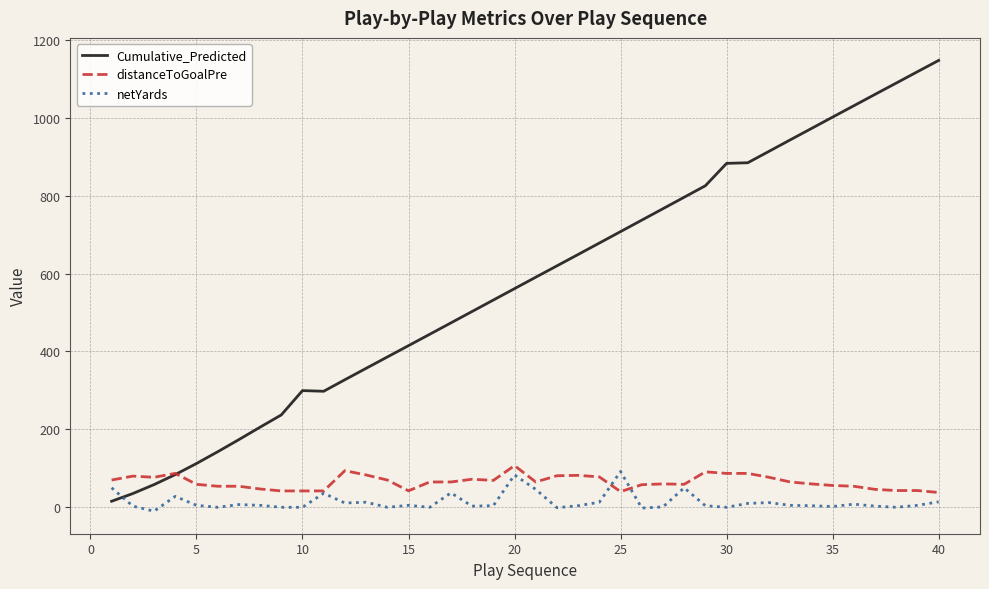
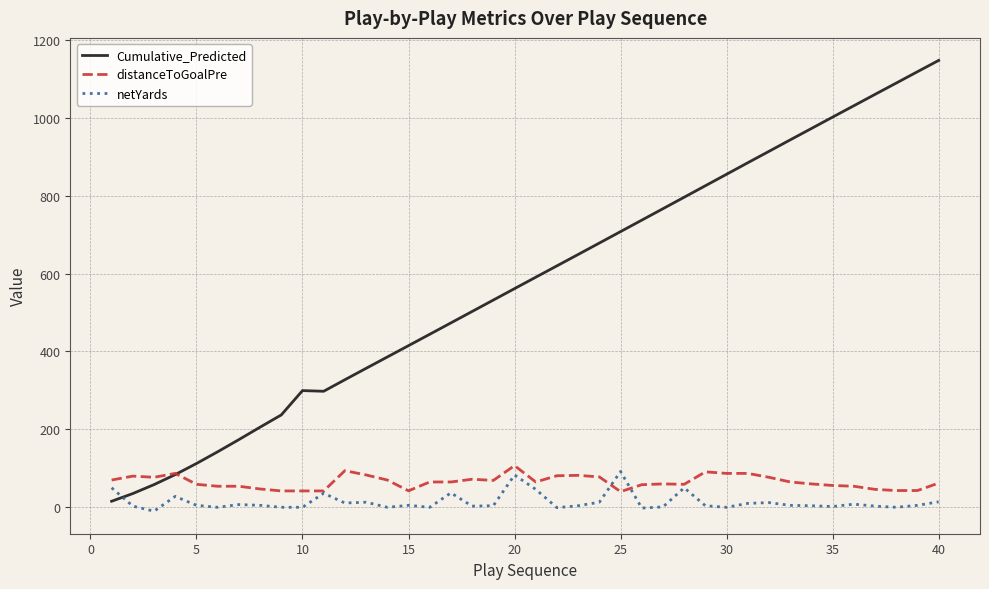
  {
    "Cumulative_Predicted": {
      "5": 110,
      "10": 300,
      "15": 410,
      "20": 560,
      "25": 710,
-     "30": 880,
+     "30": 850,
      "35": 1000,
      "40": 1150
    },
    "distanceToGoalPre": {
      "5": 60,
      "10": 40,
      "15": 40,
      "20": 110,
      "25": 40,
      "30": 90,
      "35": 60,
-     "40": 40
+     "40": 60
    },
    "netYards": {
      "5": 10,
      "10": 0,
      "15": 10,
      "20": 80,
      "25": 90,
      "30": 0,
      "35": 0,
      "40": 10
    }
  }
